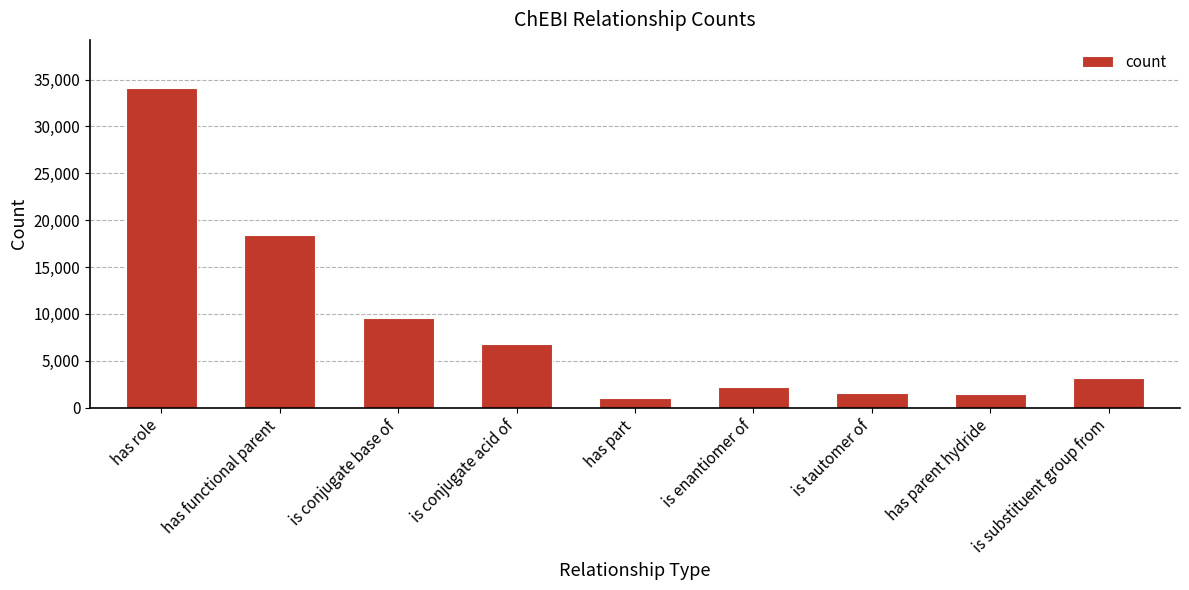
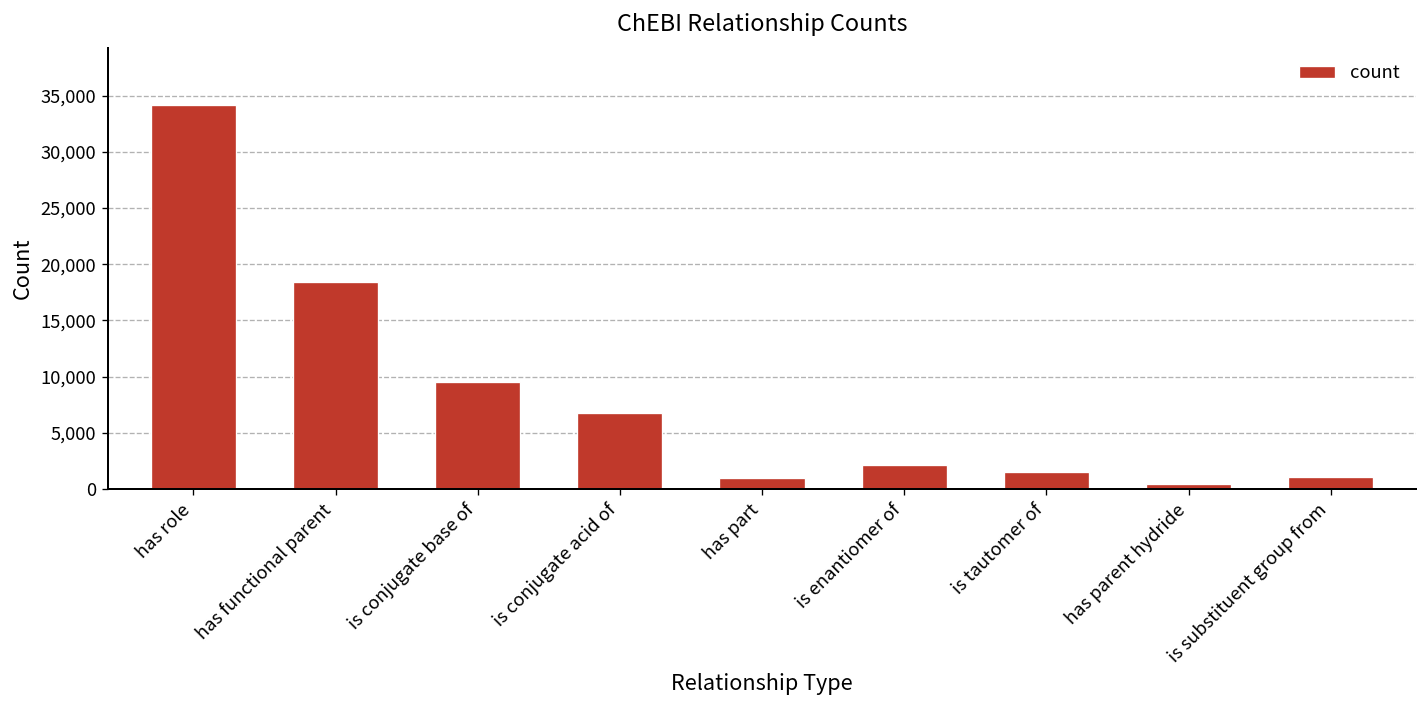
  {
    "has role": "34,000",
    "has functional parent": "18,000",
    "is conjugate base of": "10,000",
    "is conjugate acid of": "7,000",
    "has part": "1,000",
    "is enantiomer of": "2,000",
    "is tautomer of": "2,000",
-   "has parent hydride": "2,000",
-   "is substituent group from": "3,000"
+   "has parent hydride": "0",
+   "is substituent group from": "1,000"
  }
